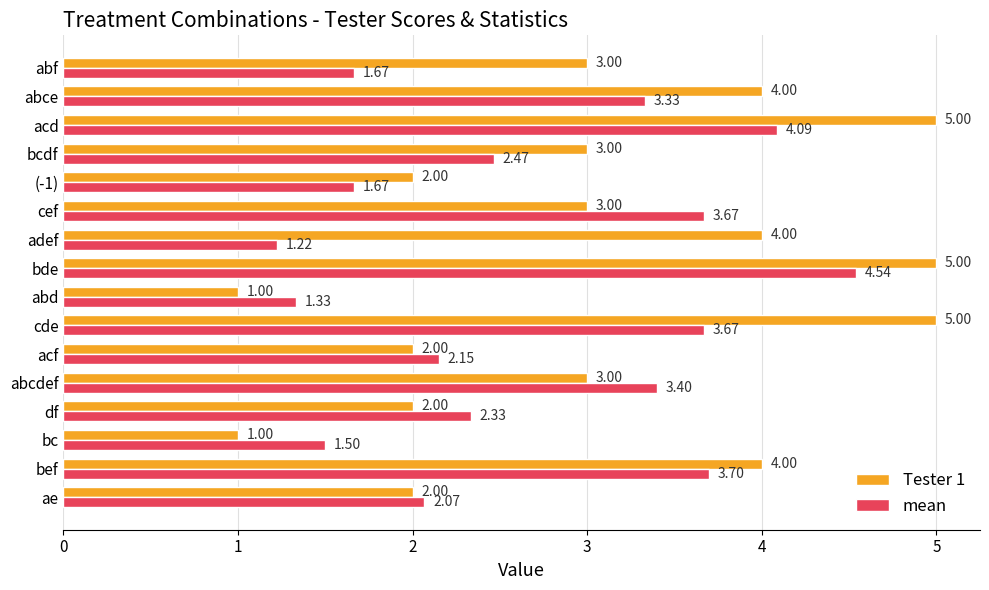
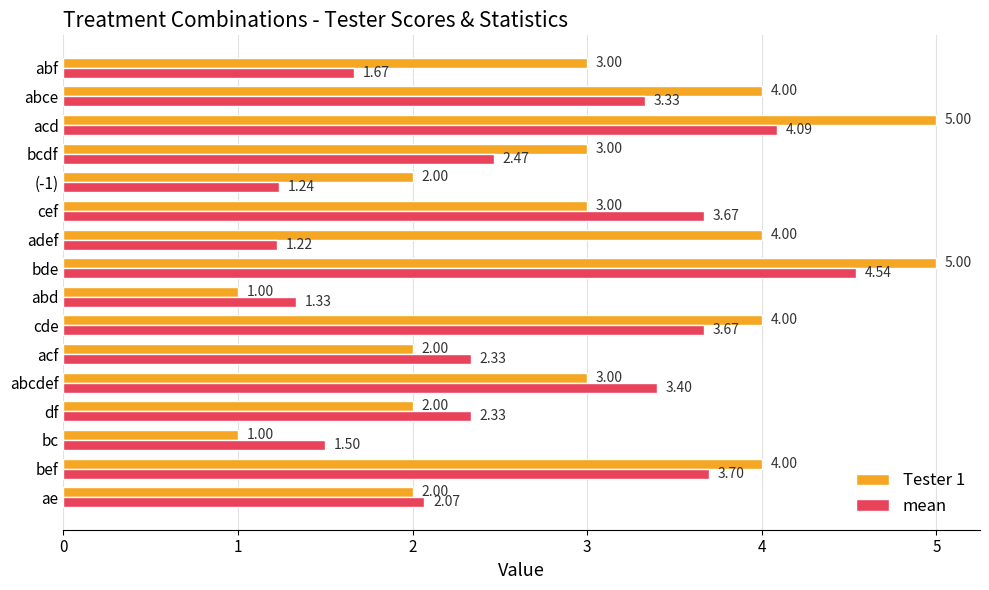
  {
    "Tester 1": {
      "abf": 3.00,
      "abce": 4.00,
      "acd": 5.00,
      "bcdf": 3.00,
      "(-1)": 2.00,
      "cef": 3.00,
      "adef": 4.00,
      "bde": 5.00,
      "abd": 1.00,
-     "cde": 5.00,
+     "cde": 4.00,
      "acf": 2.00,
      "abcdef": 3.00,
      "df": 2.00,
      "bc": 1.00,
      "bef": 4.00
    },
    "mean": {
      "abf": 1.67,
      "abce": 3.33,
      "acd": 4.09,
      "bcdf": 2.47,
-     "(-1)": 1.67,
+     "(-1)": 1.24,
      "cef": 3.67,
      "adef": 1.22,
      "bde": 4.54,
      "abd": 1.33,
      "cde": 3.67,
-     "acf": 2.15,
+     "acf": 2.33,
      "abcdef": 3.40,
      "df": 2.33,
      "bc": 1.50,
      "bef": 3.70
    }
  }
